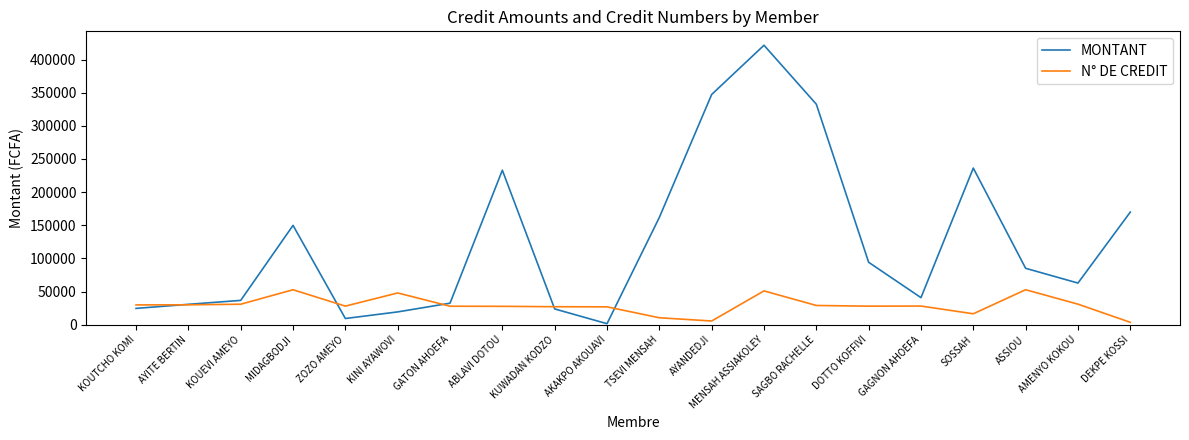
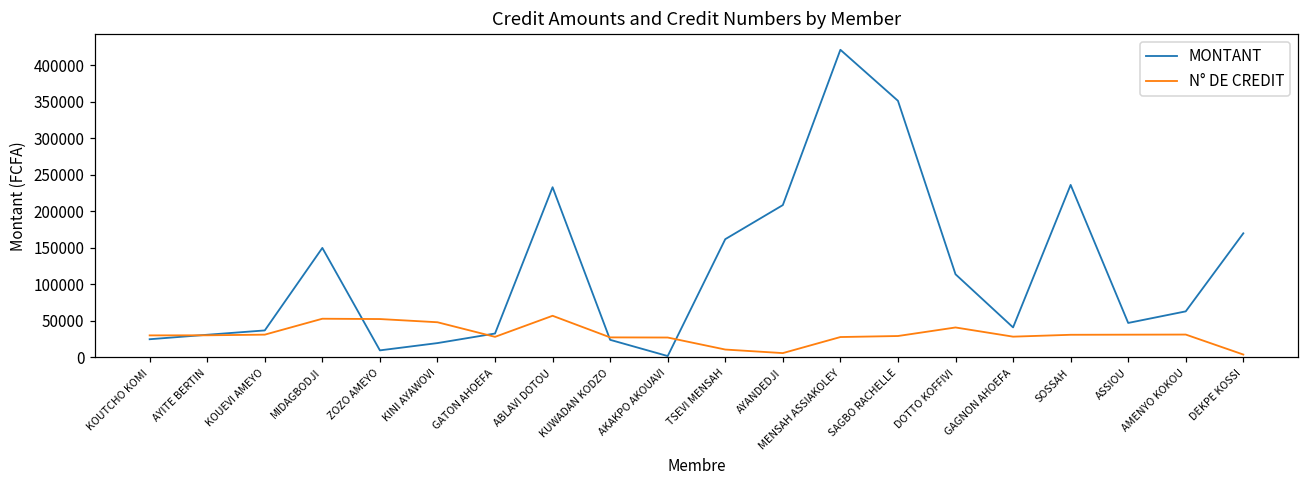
  {
    "MONTANT": {
      "KOUTCHO KOMI": 20000,
      "KOUEVI AMEYO": 40000,
      "MIDAGBODJI": 150000,
      "ZOZO AMEYO": 10000,
      "KINI AYAWOVI": 20000,
      "GATON AHOEFA": 30000,
      "ABLAVI DOTOU": 230000,
      "AKAKPO AKOUAVI": 0,
      "TSEVI MENSAH": 160000,
-     "AYANDEDJI": 350000,
+     "AYANDEDJI": 210000,
      "MENSAH ASSIAKOLEY": 420000,
-     "SAGBO RACHELLE": 330000,
-     "DOTTO KOFFIVI": 90000,
+     "SAGBO RACHELLE": 350000,
+     "DOTTO KOFFIVI": 110000,
      "GAGNON AHOEFA": 40000,
      "SOSSAH": 240000,
-     "ASSIOU": 90000,
+     "ASSIOU": 50000,
      "AMENYO KOKOU": 60000,
      "DEKPE KOSSI": 170000
    },
    "N° DE CREDIT": {
      "KOUTCHO KOMI": 30000,
      "KOUEVI AMEYO": 30000,
      "MIDAGBODJI": 50000,
-     "ZOZO AMEYO": 30000,
+     "ZOZO AMEYO": 50000,
      "KINI AYAWOVI": 50000,
      "GATON AHOEFA": 30000,
-     "ABLAVI DOTOU": 30000,
+     "ABLAVI DOTOU": 60000,
      "AKAKPO AKOUAVI": 30000,
      "TSEVI MENSAH": 10000,
      "AYANDEDJI": 10000,
-     "MENSAH ASSIAKOLEY": 50000,
+     "MENSAH ASSIAKOLEY": 30000,
      "SAGBO RACHELLE": 30000,
-     "DOTTO KOFFIVI": 30000,
+     "DOTTO KOFFIVI": 40000,
      "GAGNON AHOEFA": 30000,
-     "SOSSAH": 20000,
-     "ASSIOU": 50000,
+     "SOSSAH": 30000,
+     "ASSIOU": 30000,
      "AMENYO KOKOU": 30000,
      "DEKPE KOSSI": 0
    }
  }
